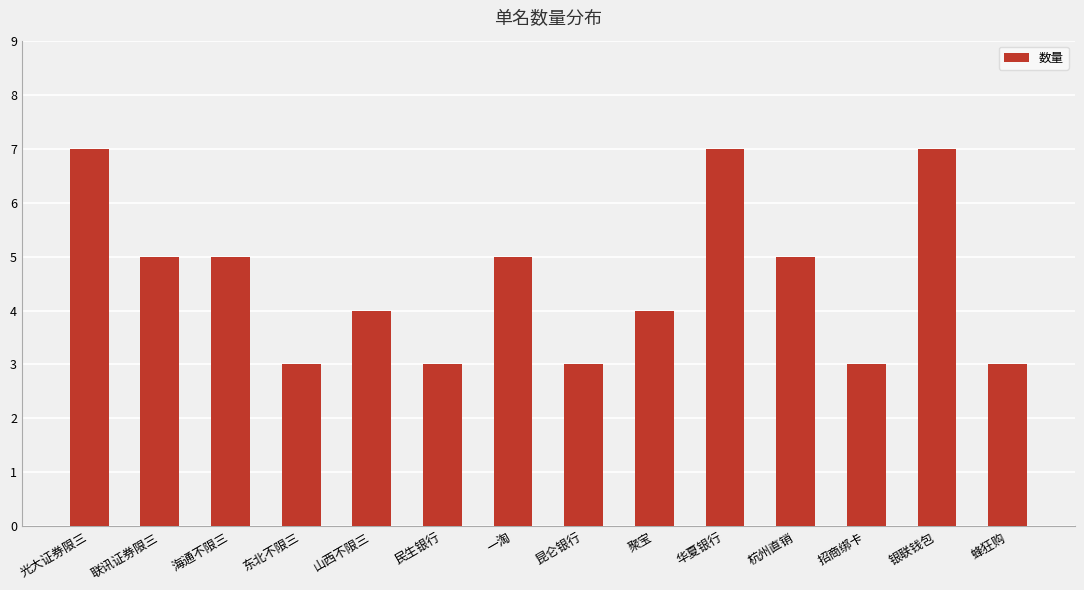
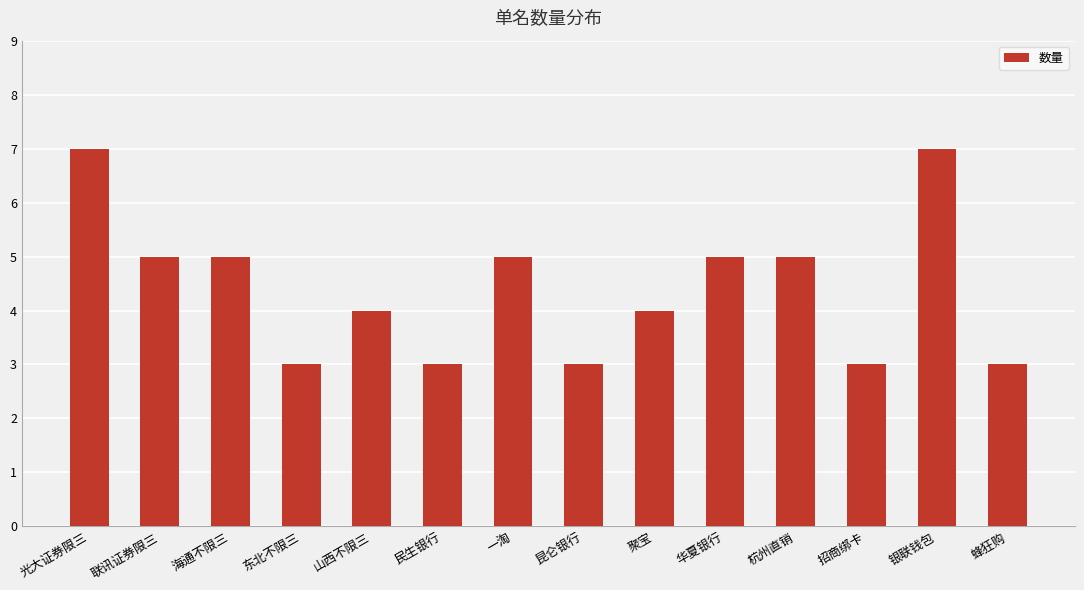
  {
    "光大证券限三": 7,
    "联讯证券限三": 5,
    "海通不限三": 5,
    "东北不限三": 3,
    "山西不限三": 4,
    "民生银行": 3,
    "一淘": 5,
    "昆仑银行": 3,
    "聚宝": 4,
-   "华夏银行": 7,
+   "华夏银行": 5,
    "杭州直销": 5,
    "招商绑卡": 3,
    "银联钱包": 7,
    "蜂狂购": 3
  }
